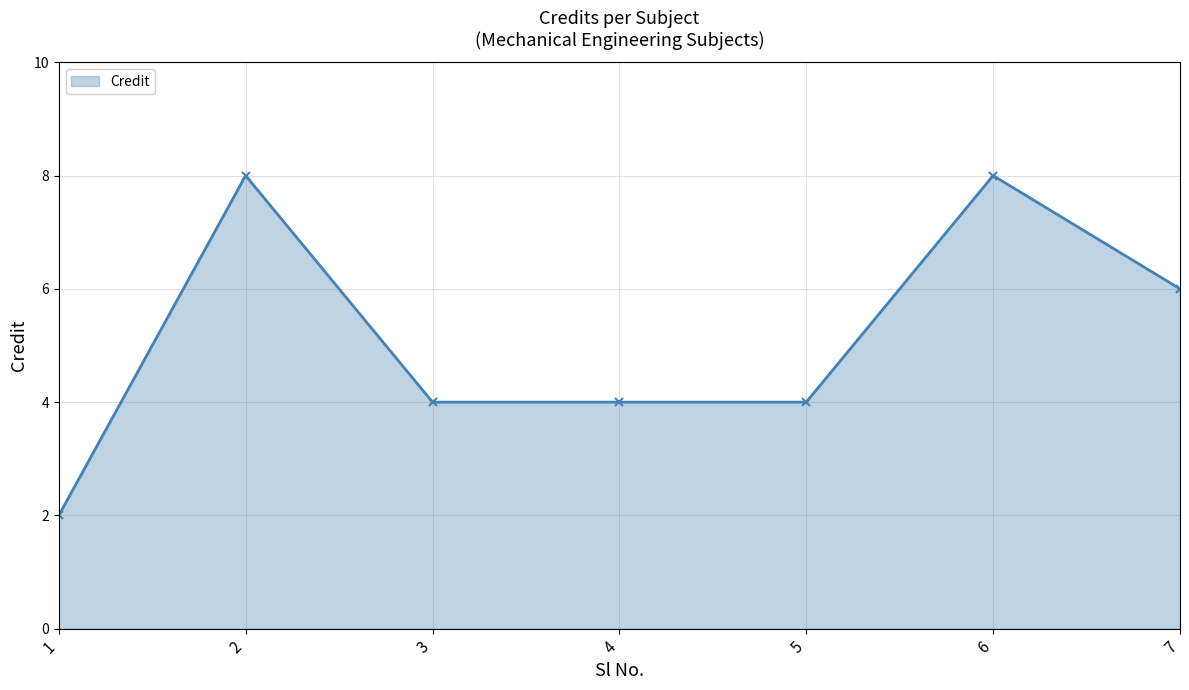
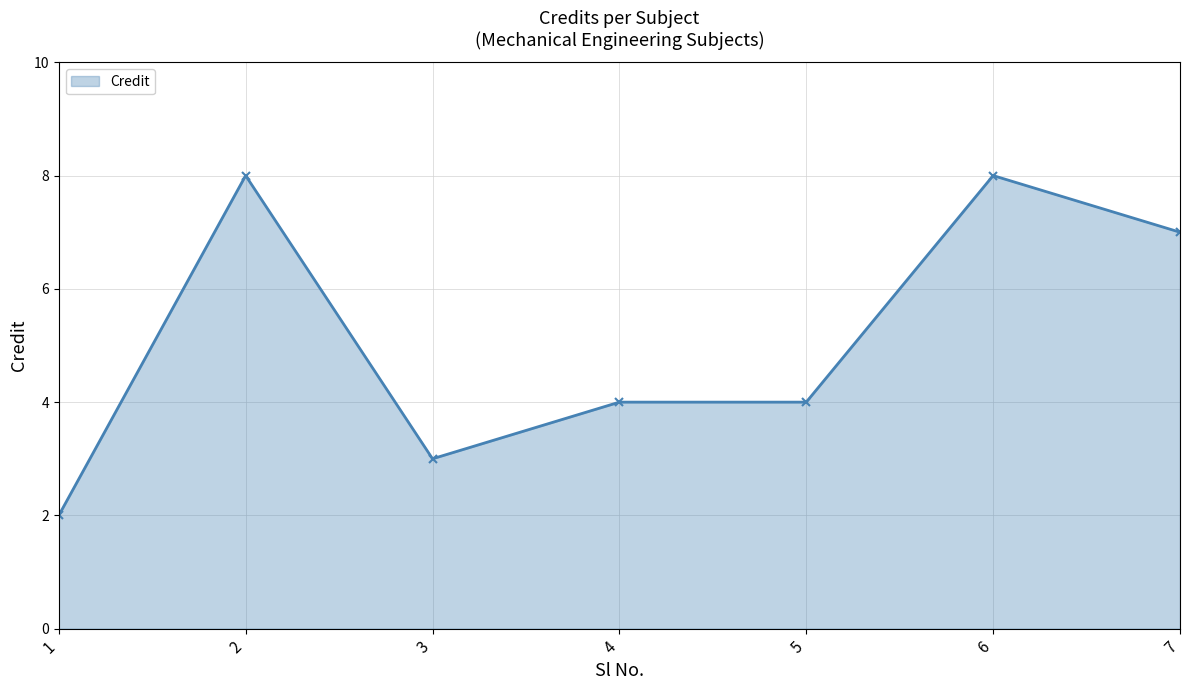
  {
    "1": 2,
    "2": 8,
-   "3": 4,
+   "3": 3,
    "4": 4,
    "5": 4,
    "6": 8,
-   "7": 6
+   "7": 7
  }
